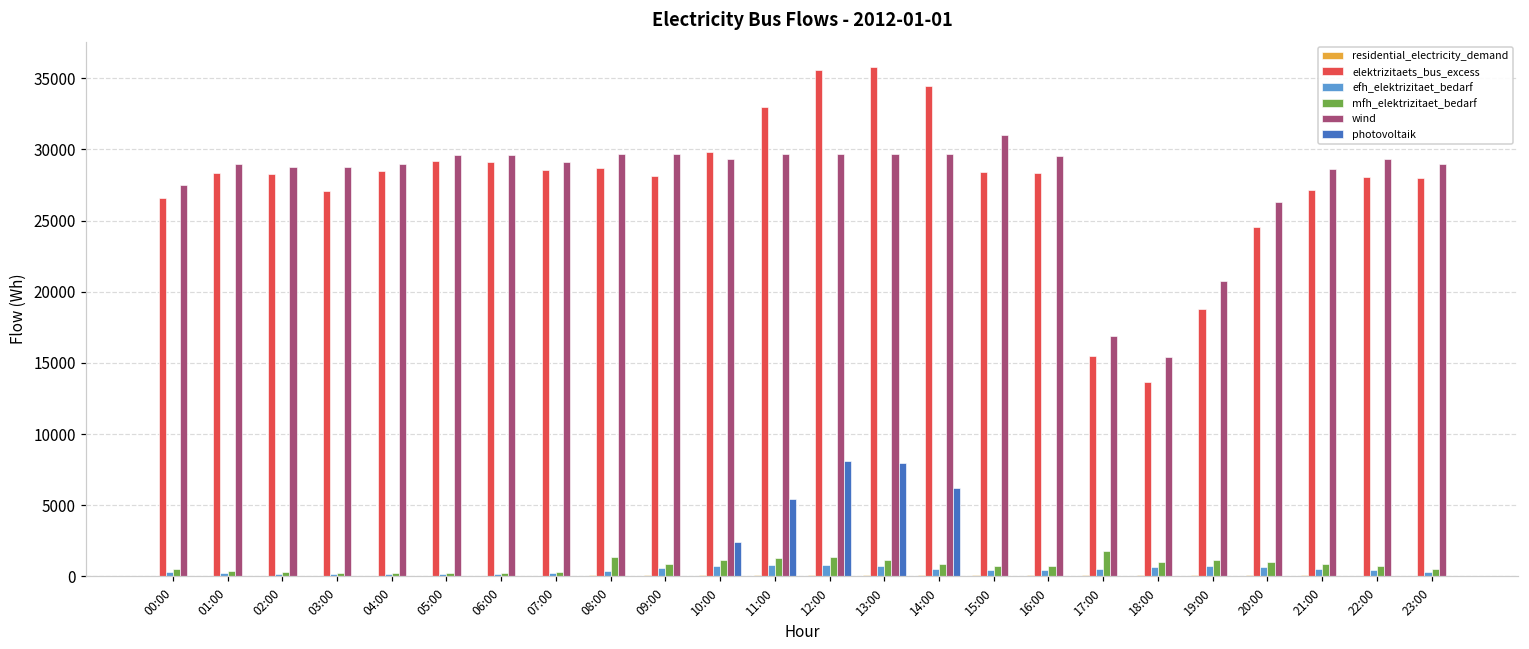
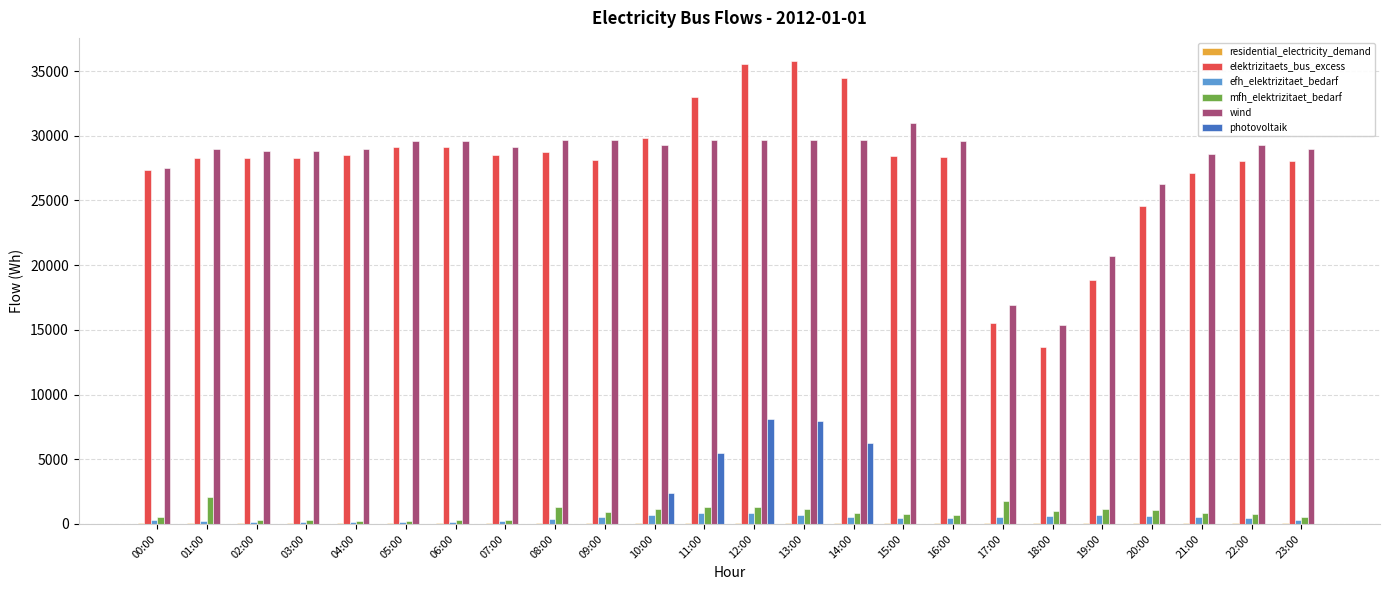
  {
    "elektrizitaets_bus_excess": {
-     "00:00": 26600,
+     "00:00": 27300,
      "01:00": 28300,
      "02:00": 28300,
-     "03:00": 27100,
+     "03:00": 28300,
      "04:00": 28500,
      "05:00": 29200,
      "06:00": 29100,
      "07:00": 28500,
      "08:00": 28700,
      "09:00": 28200,
      "10:00": 29800,
      "11:00": 33000,
      "12:00": 35600,
      "13:00": 35800,
      "14:00": 34400,
      "15:00": 28400,
      "16:00": 28400,
      "17:00": 15500,
      "18:00": 13700,
      "19:00": 18800,
      "20:00": 24600,
      "21:00": 27100,
      "22:00": 28000,
      "23:00": 28000
    },
    "mfh_elektrizitaet_bedarf": {
      "00:00": 500,
-     "01:00": 400,
+     "01:00": 2100,
      "02:00": 300,
      "03:00": 300,
      "04:00": 300,
      "05:00": 300,
      "06:00": 300,
      "07:00": 300,
      "08:00": 1300,
      "09:00": 900,
      "10:00": 1100,
      "11:00": 1300,
      "12:00": 1300,
      "13:00": 1100,
      "14:00": 900,
      "15:00": 800,
      "16:00": 700,
      "17:00": 1800,
      "18:00": 1000,
      "19:00": 1100,
      "20:00": 1000,
      "21:00": 900,
      "22:00": 700,
      "23:00": 500
    },
    "wind": {
      "00:00": 27500,
      "01:00": 29000,
      "02:00": 28800,
      "03:00": 28800,
      "04:00": 29000,
      "05:00": 29600,
      "06:00": 29600,
      "07:00": 29100,
      "08:00": 29700,
      "09:00": 29700,
      "10:00": 29300,
      "11:00": 29700,
      "12:00": 29700,
      "13:00": 29700,
      "14:00": 29700,
      "15:00": 31000,
      "16:00": 29600,
      "17:00": 16900,
      "18:00": 15400,
      "19:00": 20700,
      "20:00": 26300,
      "21:00": 28600,
      "22:00": 29300,
      "23:00": 29000
    }
  }
